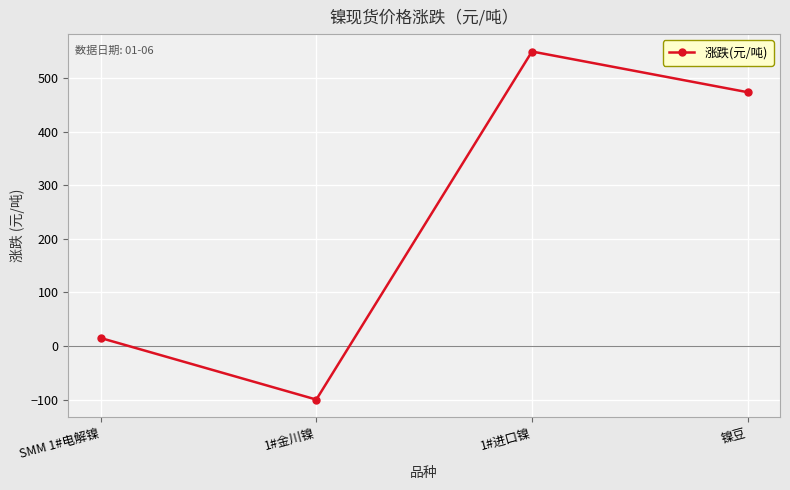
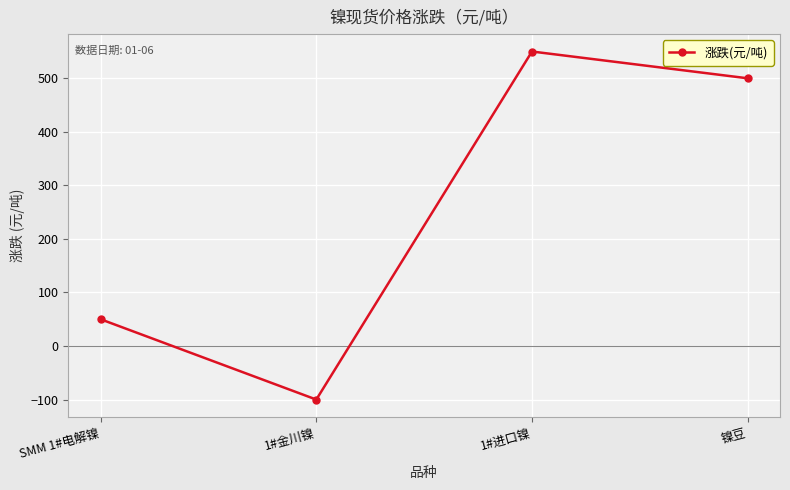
  {
-   "SMM 1#电解镍": 20,
+   "SMM 1#电解镍": 50,
    "1#金川镍": -100,
    "1#进口镍": 550,
-   "镍豆": 470
+   "镍豆": 500
  }
